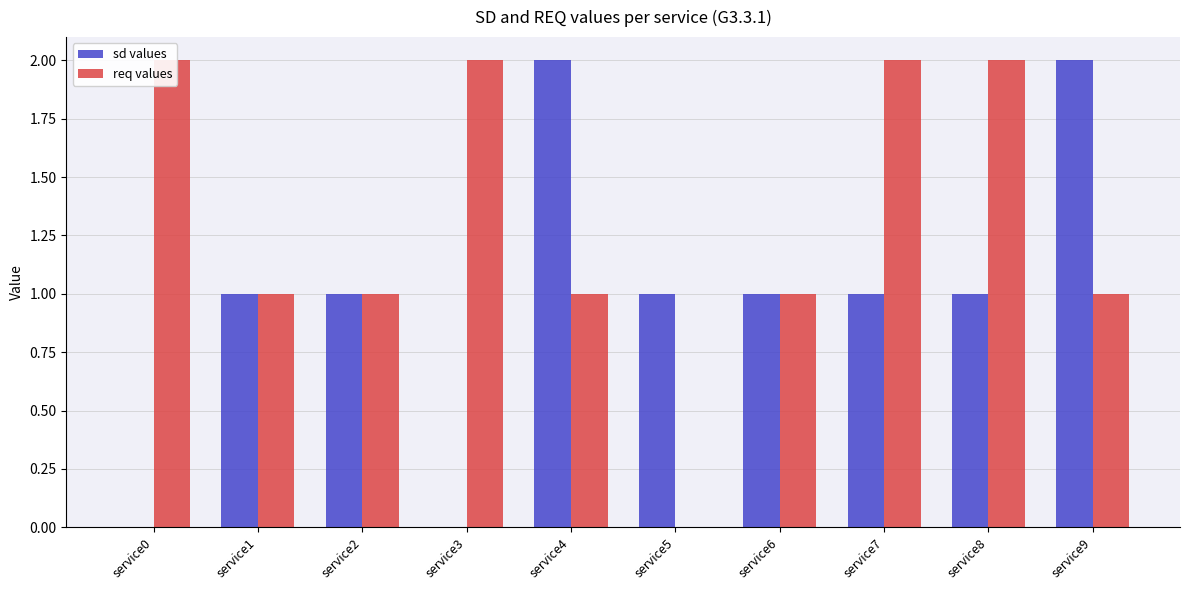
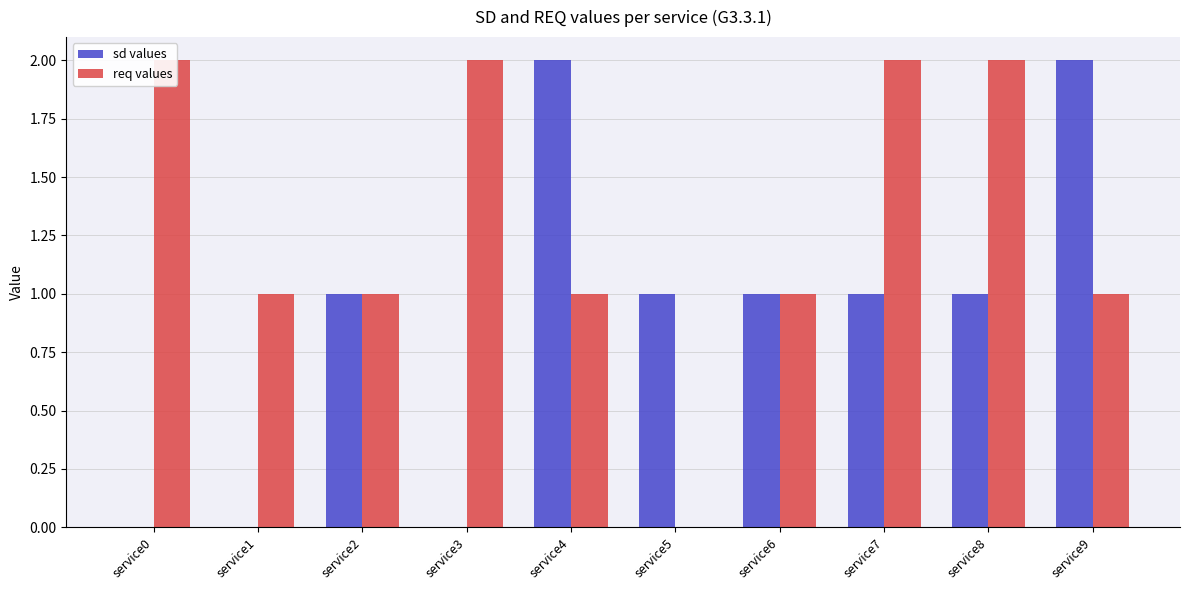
  {
    "sd values": {
      "service0": 0,
-     "service1": 1,
+     "service1": 0,
      "service2": 1,
      "service3": 0,
      "service4": 2,
      "service5": 1,
      "service6": 1,
      "service7": 1,
      "service8": 1,
      "service9": 2
    },
    "req values": {
      "service1": 1,
      "service2": 1,
      "service3": 2,
      "service4": 1,
      "service5": 0,
      "service6": 1,
      "service7": 2,
      "service8": 2,
      "service9": 1
    }
  }
